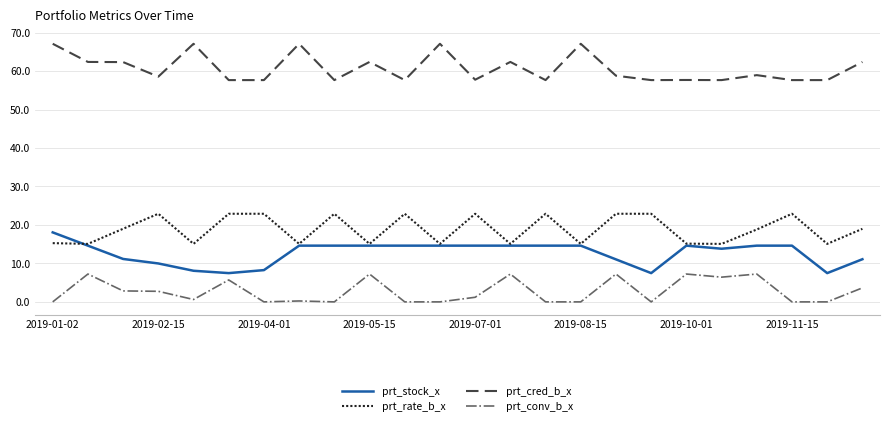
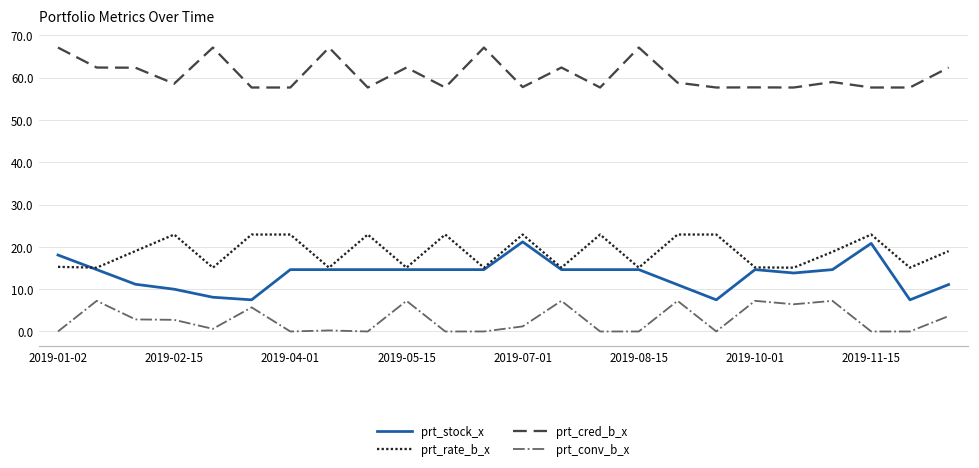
  {
    "prt_stock_x": {
      "2019-01-02": 18,
      "2019-02-15": 10,
-     "2019-04-01": 8,
-     "2019-07-01": 15,
-     "2019-11-15": 15
+     "2019-04-01": 15,
+     "2019-07-01": 21,
+     "2019-11-15": 21
    }
  }
